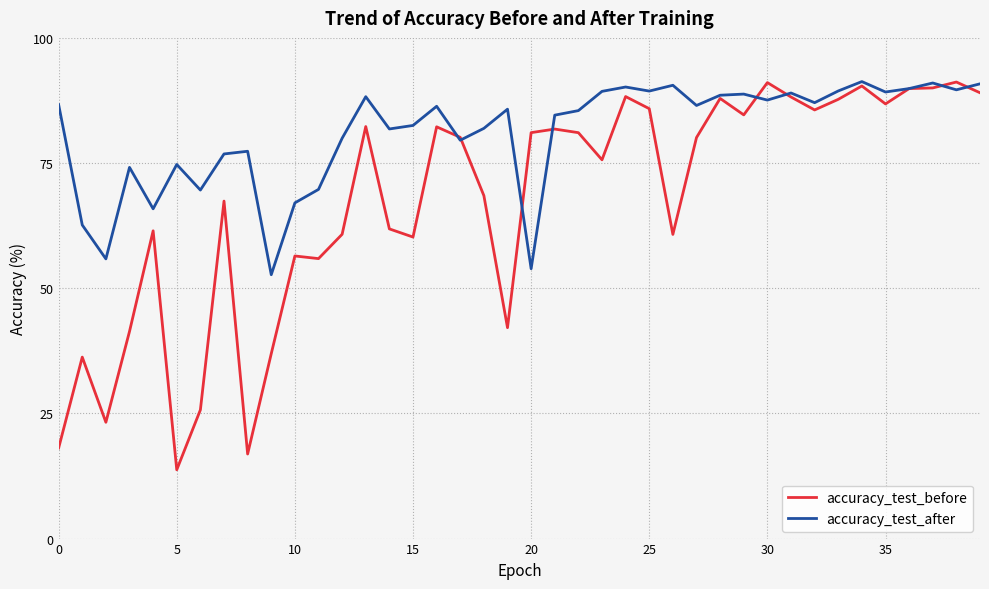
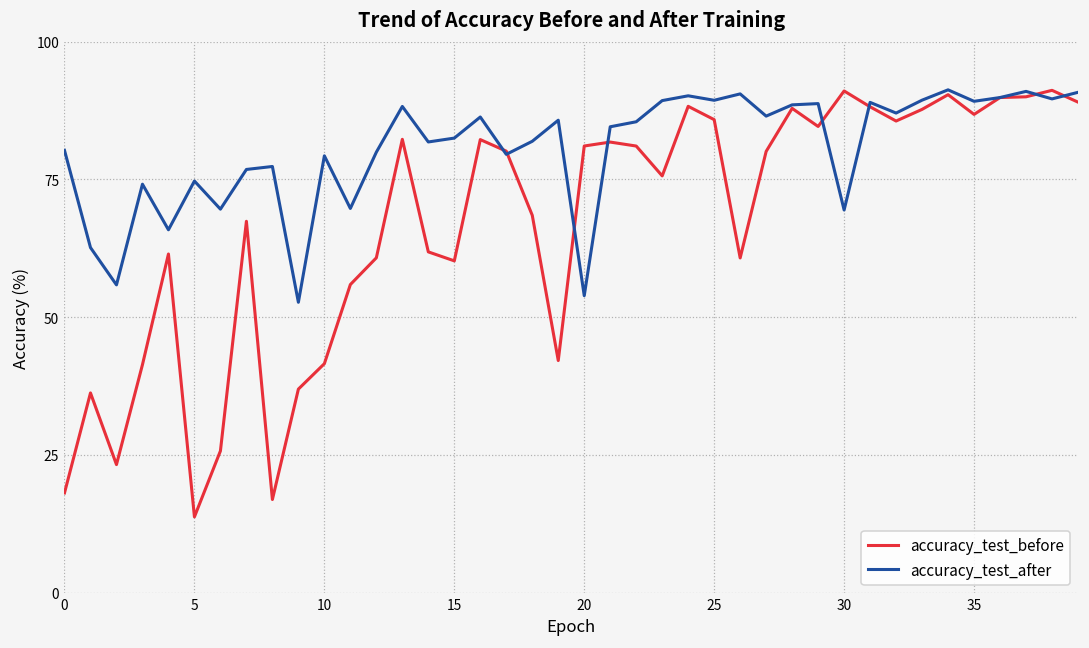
  {
    "accuracy_test_before": {
      "0": 18,
      "5": 14,
-     "10": 56,
+     "10": 42,
      "15": 60,
      "20": 81,
      "25": 86,
      "30": 91,
      "35": 87
    },
    "accuracy_test_after": {
-     "0": 87,
+     "0": 80,
      "5": 75,
-     "10": 67,
+     "10": 79,
      "15": 83,
      "20": 54,
      "25": 89,
-     "30": 88,
+     "30": 69,
      "35": 89
    }
  }
